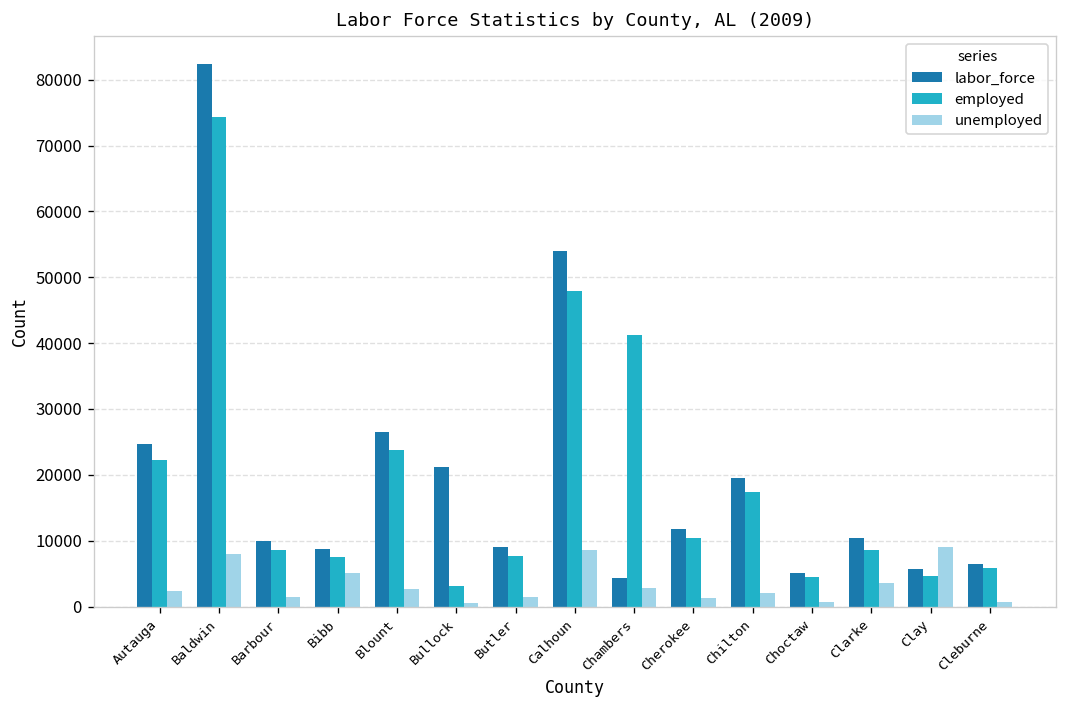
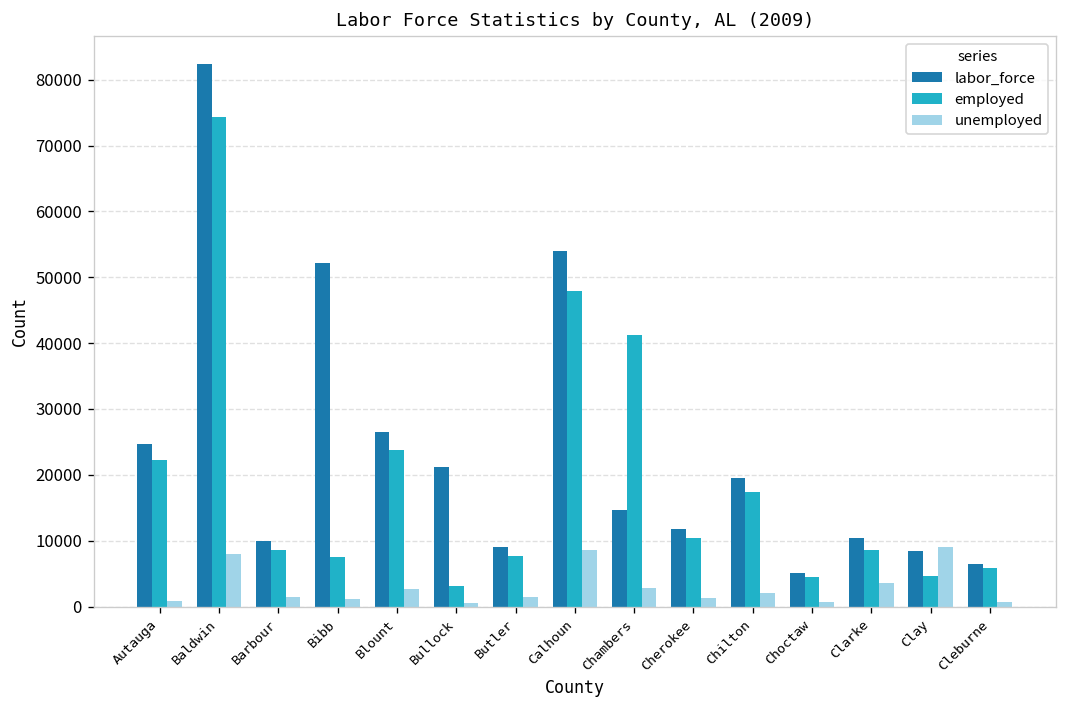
  {
    "labor_force": {
      "Autauga": 25000,
      "Baldwin": 82000,
      "Barbour": 10000,
-     "Bibb": 9000,
+     "Bibb": 52000,
      "Blount": 26000,
      "Bullock": 21000,
      "Butler": 9000,
      "Calhoun": 54000,
-     "Chambers": 4000,
+     "Chambers": 15000,
      "Cherokee": 12000,
      "Chilton": 19000,
      "Choctaw": 5000,
      "Clarke": 10000,
-     "Clay": 6000,
+     "Clay": 9000,
      "Cleburne": 7000
    },
    "employed": {
      "Autauga": 22000,
      "Baldwin": 74000,
      "Barbour": 9000,
      "Bibb": 8000,
      "Blount": 24000,
      "Bullock": 3000,
      "Butler": 8000,
      "Calhoun": 48000,
      "Chambers": 41000,
      "Cherokee": 10000,
      "Chilton": 17000,
      "Choctaw": 4000,
      "Clarke": 9000,
      "Clay": 5000,
      "Cleburne": 6000
    },
    "unemployed": {
-     "Autauga": 2000,
+     "Autauga": 1000,
      "Baldwin": 8000,
      "Barbour": 1000,
-     "Bibb": 5000,
+     "Bibb": 1000,
      "Blount": 3000,
      "Bullock": 1000,
      "Butler": 1000,
      "Calhoun": 9000,
      "Chambers": 3000,
      "Cherokee": 1000,
      "Chilton": 2000,
      "Choctaw": 1000,
      "Clarke": 4000,
      "Clay": 9000,
      "Cleburne": 1000
    }
  }
